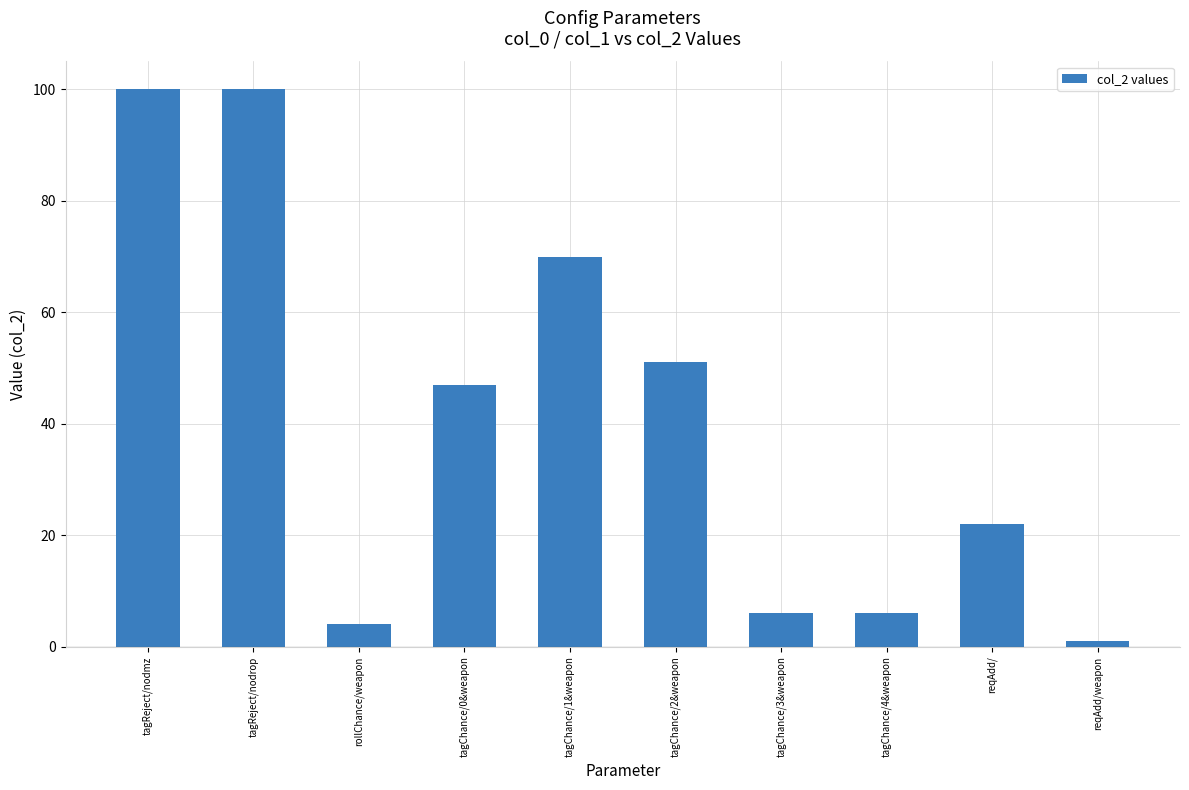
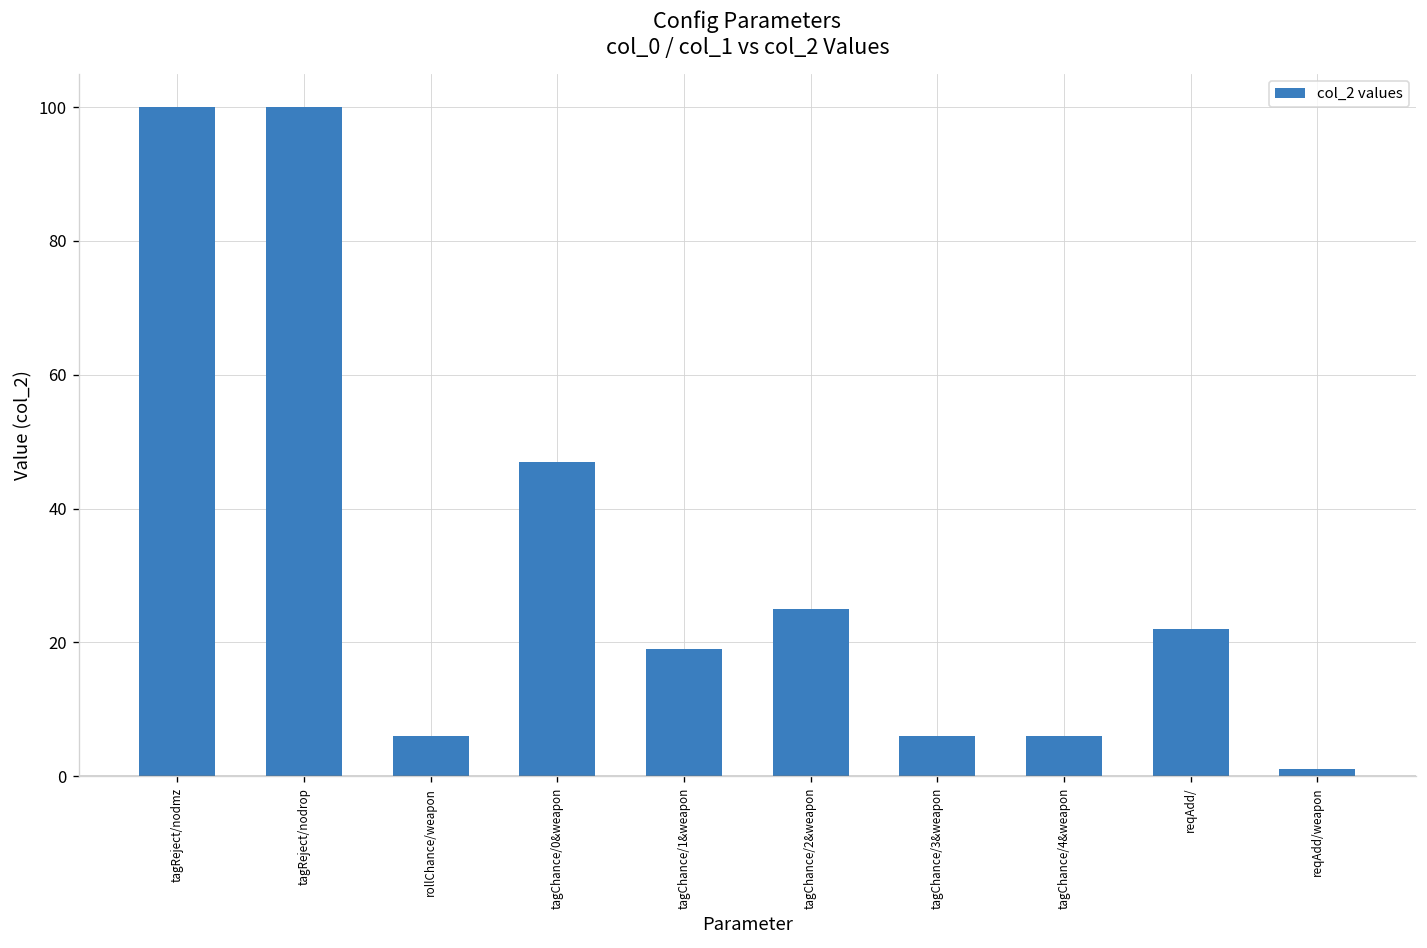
  {
    "tagReject/nodmz": 100,
    "tagReject/nodrop": 100,
-   "rollChance/weapon": 4,
+   "rollChance/weapon": 6,
    "tagChance/0&weapon": 47,
-   "tagChance/1&weapon": 70,
-   "tagChance/2&weapon": 51,
+   "tagChance/1&weapon": 19,
+   "tagChance/2&weapon": 25,
    "tagChance/3&weapon": 6,
    "tagChance/4&weapon": 6,
    "reqAdd/": 22,
    "reqAdd/weapon": 1
  }
